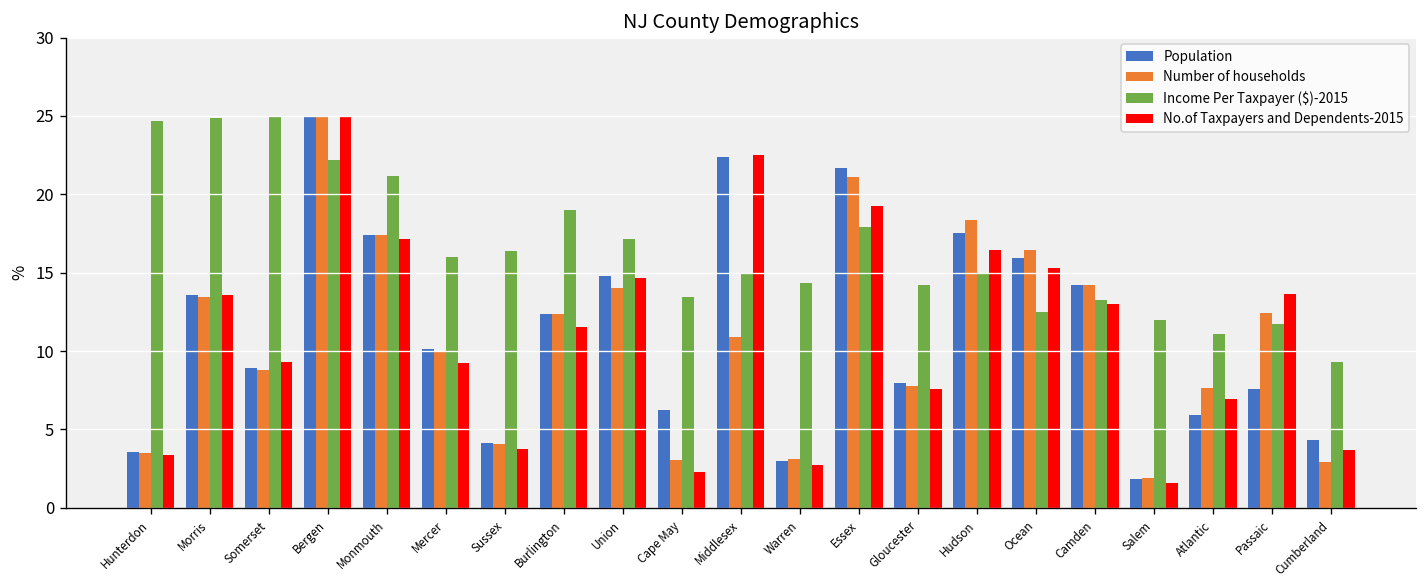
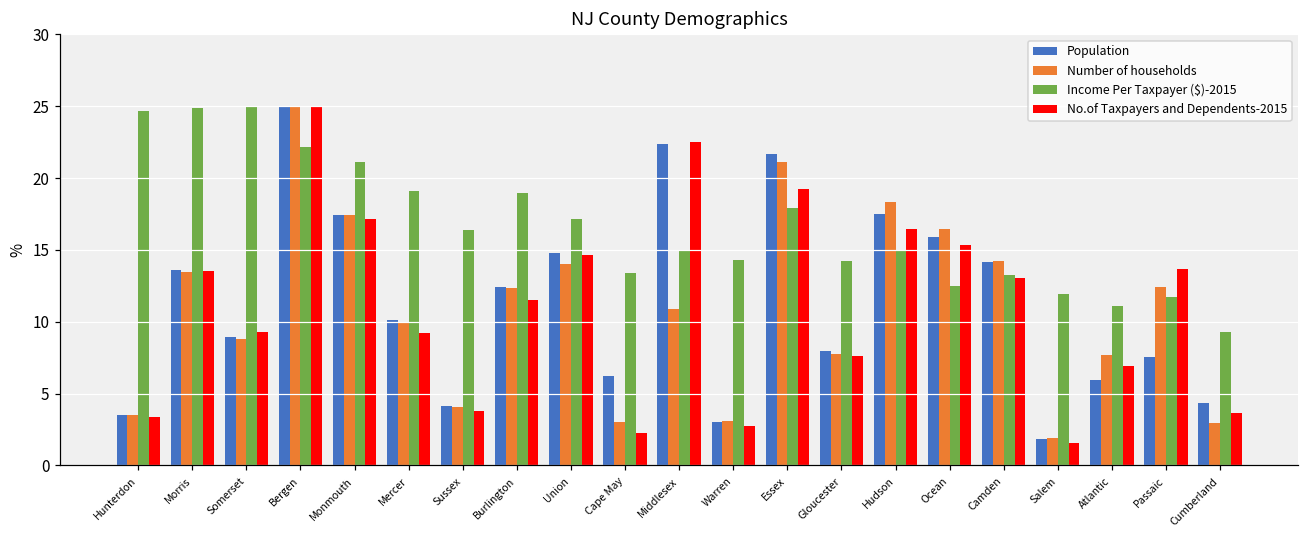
  {
    "Population": {
      "Hunterdon": 3.5,
      "Morris": 13.6,
      "Somerset": 8.9,
      "Bergen": 25.0,
      "Monmouth": 17.4,
      "Mercer": 10.1,
      "Sussex": 4.1,
      "Burlington": 12.4,
      "Union": 14.8,
      "Cape May": 6.2,
      "Middlesex": 22.4,
      "Warren": 3.0,
      "Essex": 21.7,
      "Gloucester": 8.0,
      "Hudson": 17.5,
      "Ocean": 15.9,
      "Camden": 14.2,
      "Salem": 1.8,
      "Atlantic": 5.9,
      "Passaic": 7.6,
      "Cumberland": 4.3
    },
    "Number of households": {
      "Hunterdon": 3.5,
      "Morris": 13.4,
      "Somerset": 8.8,
      "Bergen": 25.0,
      "Monmouth": 17.4,
      "Mercer": 9.9,
      "Sussex": 4.1,
      "Burlington": 12.4,
      "Union": 14.0,
      "Cape May": 3.0,
      "Middlesex": 10.9,
      "Warren": 3.1,
      "Essex": 21.1,
      "Gloucester": 7.8,
      "Hudson": 18.4,
      "Ocean": 16.5,
      "Camden": 14.2,
      "Salem": 1.9,
      "Atlantic": 7.7,
      "Passaic": 12.4,
      "Cumberland": 2.9
    },
    "Income Per Taxpayer ($)-2015": {
      "Hunterdon": 24.7,
      "Morris": 24.9,
      "Somerset": 25.0,
      "Bergen": 22.2,
      "Monmouth": 21.1,
-     "Mercer": 16.0,
+     "Mercer": 19.1,
      "Sussex": 16.4,
      "Burlington": 19.0,
      "Union": 17.2,
      "Cape May": 13.4,
      "Middlesex": 15.0,
      "Warren": 14.3,
      "Essex": 17.9,
      "Gloucester": 14.2,
      "Hudson": 14.9,
      "Ocean": 12.5,
      "Camden": 13.3,
      "Salem": 12.0,
      "Atlantic": 11.1,
      "Passaic": 11.7,
      "Cumberland": 9.3
    },
    "No.of Taxpayers and Dependents-2015": {
      "Hunterdon": 3.4,
      "Morris": 13.5,
      "Somerset": 9.3,
      "Bergen": 25.0,
      "Monmouth": 17.1,
      "Mercer": 9.2,
      "Sussex": 3.8,
      "Burlington": 11.5,
      "Union": 14.6,
      "Cape May": 2.3,
      "Middlesex": 22.5,
      "Warren": 2.8,
      "Essex": 19.3,
      "Gloucester": 7.6,
      "Hudson": 16.4,
      "Ocean": 15.3,
      "Camden": 13.0,
      "Salem": 1.6,
      "Atlantic": 6.9,
      "Passaic": 13.6,
      "Cumberland": 3.7
    }
  }
